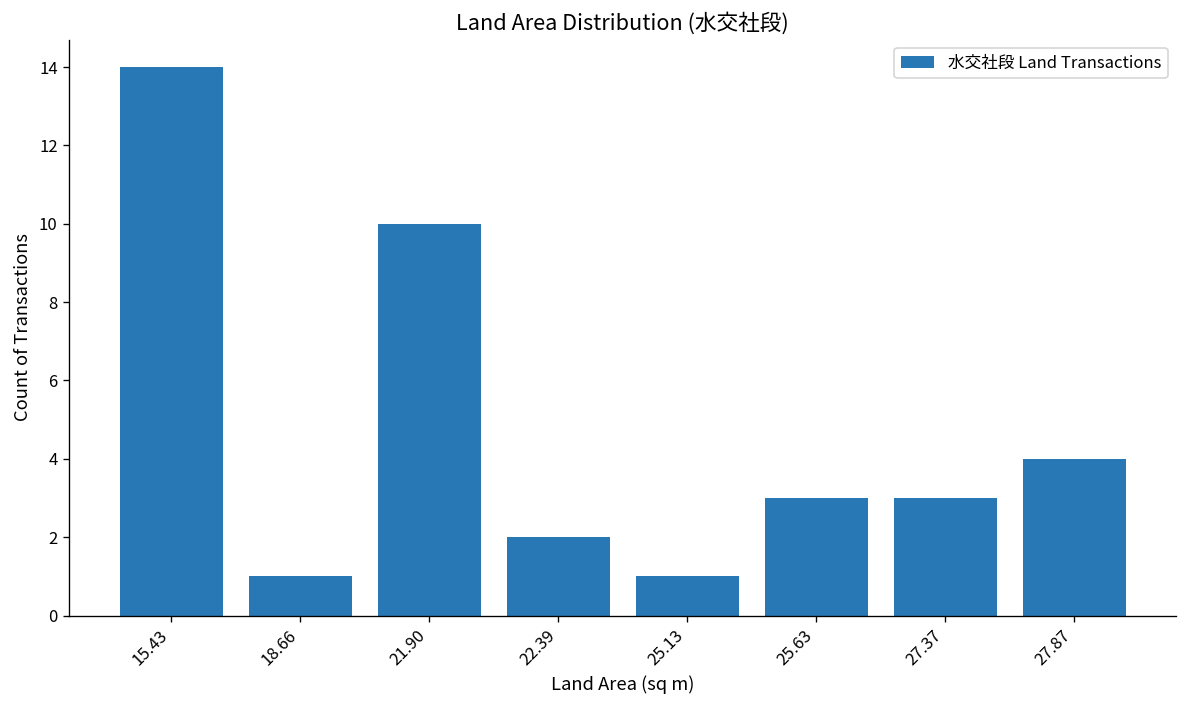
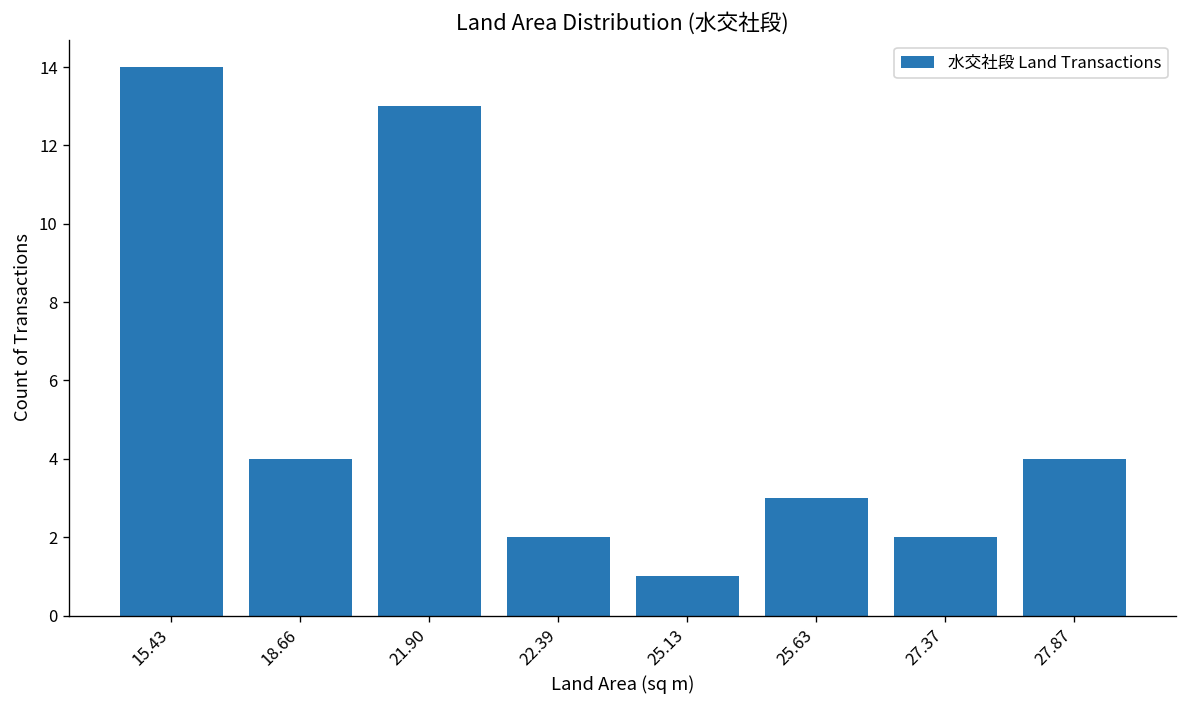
  {
    "15.43": 14,
-   "18.66": 1,
-   "21.90": 10,
+   "18.66": 4,
+   "21.90": 13,
    "22.39": 2,
    "25.13": 1,
    "25.63": 3,
-   "27.37": 3,
+   "27.37": 2,
    "27.87": 4
  }
